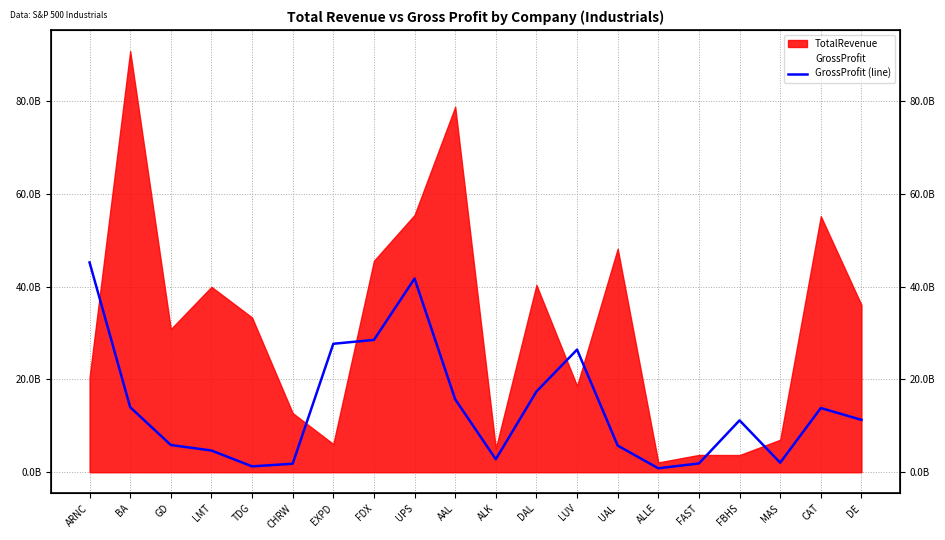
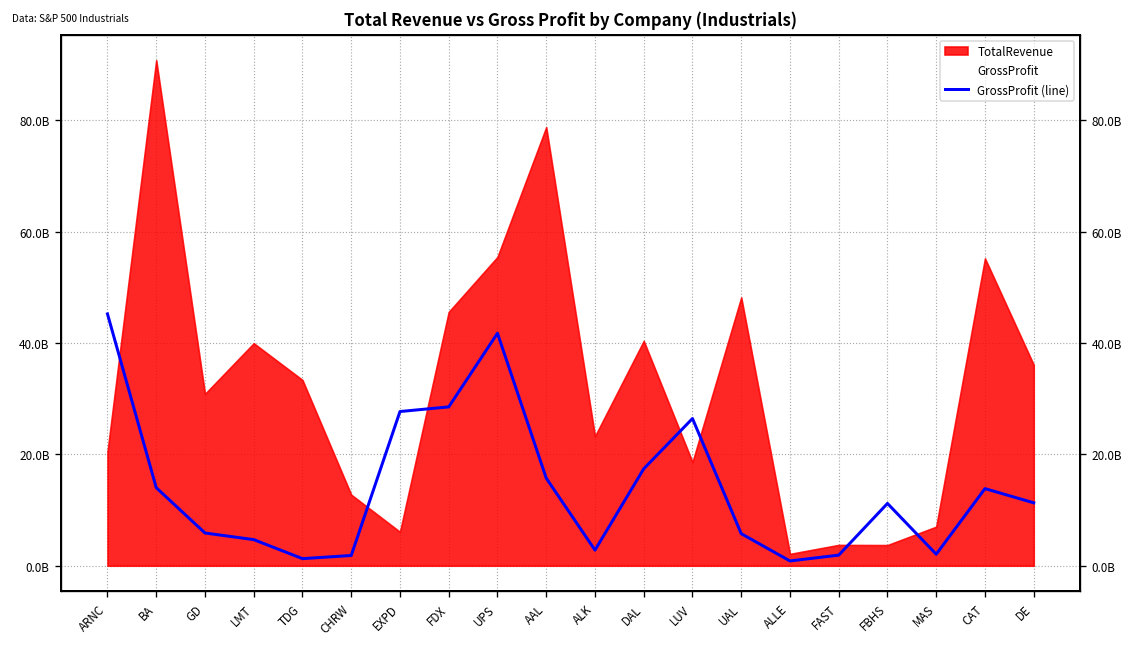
  {
    "TotalRevenue": {
      "ARNC": 20000000000,
      "BA": 91000000000,
      "GD": 31000000000,
      "LMT": 40000000000,
      "TDG": 33000000000,
      "CHRW": 13000000000,
      "EXPD": 6000000000,
      "FDX": 46000000000,
      "UPS": 55000000000,
      "AAL": 79000000000,
-     "ALK": 5000000000,
+     "ALK": 23000000000,
      "DAL": 40000000000,
      "LUV": 19000000000,
      "UAL": 48000000000,
      "ALLE": 2000000000,
      "FAST": 4000000000,
      "FBHS": 4000000000,
      "MAS": 7000000000,
      "CAT": 55000000000,
      "DE": 36000000000
    },
    "GrossProfit": {
      "ARNC": 45000000000,
      "BA": 14000000000,
      "GD": 6000000000,
      "LMT": 5000000000,
      "TDG": 1000000000,
      "CHRW": 2000000000,
      "EXPD": 28000000000,
      "FDX": 29000000000,
      "UPS": 42000000000,
      "AAL": 16000000000,
      "ALK": 3000000000,
      "DAL": 17000000000,
      "LUV": 26000000000,
      "UAL": 6000000000,
      "ALLE": 1000000000,
      "FAST": 2000000000,
      "FBHS": 11000000000,
      "MAS": 2000000000,
      "CAT": 14000000000,
      "DE": 11000000000
    }
  }
